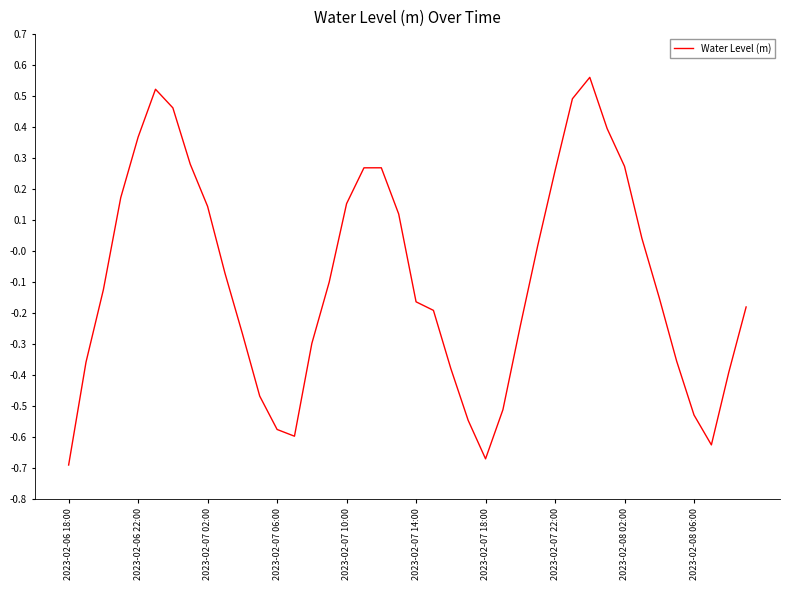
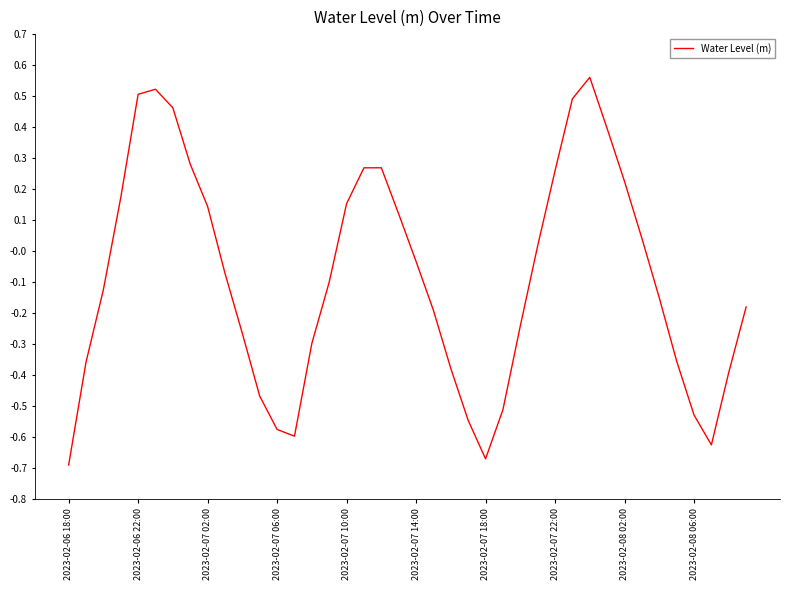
  {
    "2023-02-06 18:00": -0.69,
-   "2023-02-06 22:00": 0.37,
+   "2023-02-06 22:00": 0.51,
    "2023-02-07 02:00": 0.14,
    "2023-02-07 06:00": -0.58,
    "2023-02-07 10:00": 0.15,
-   "2023-02-07 14:00": -0.16,
+   "2023-02-07 14:00": -0.03,
    "2023-02-07 18:00": -0.67,
    "2023-02-07 22:00": 0.26,
-   "2023-02-08 02:00": 0.27,
+   "2023-02-08 02:00": 0.22,
    "2023-02-08 06:00": -0.53
  }
